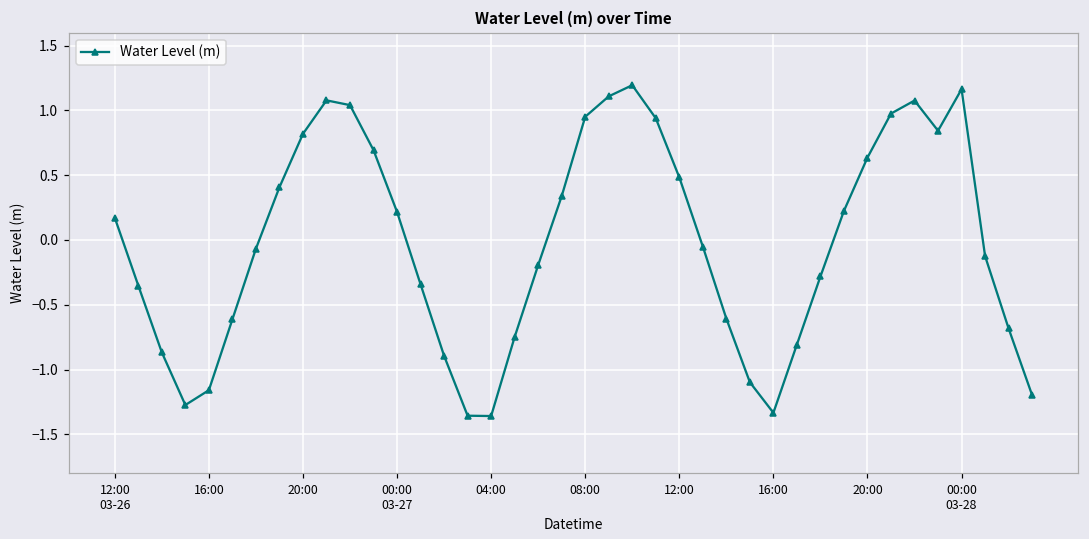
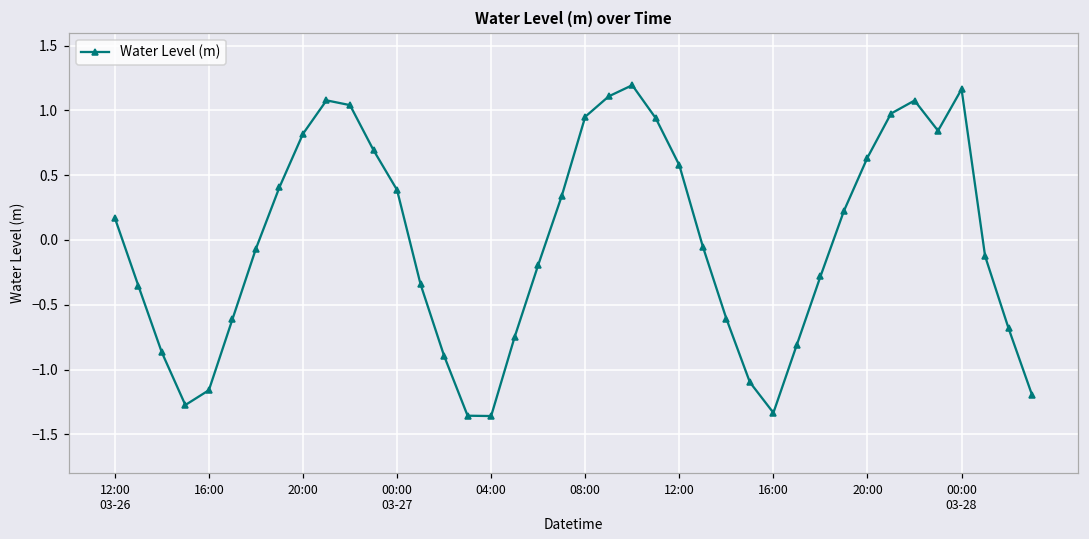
  {
    "12:00 03-26": 0.17,
-   "00:00 03-27": 0.22,
+   "00:00 03-27": 0.39,
    "04:00": -1.36,
    "08:00": 0.95,
-   "12:00": 0.48,
+   "12:00": 0.58,
    "00:00 03-28": 1.16
  }
